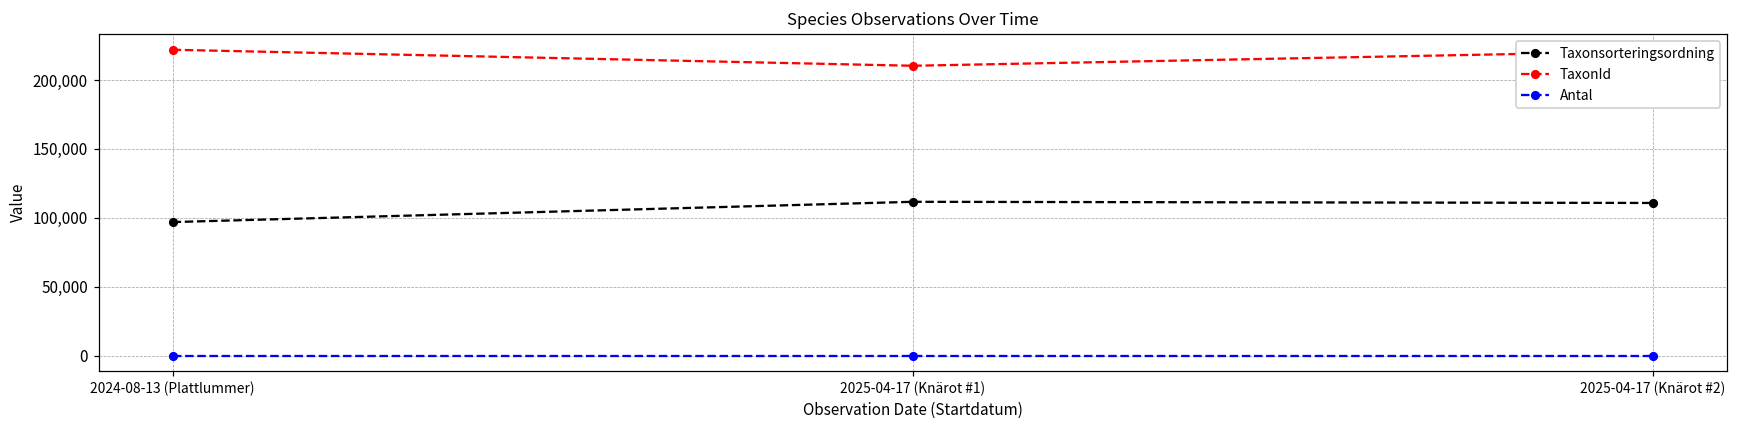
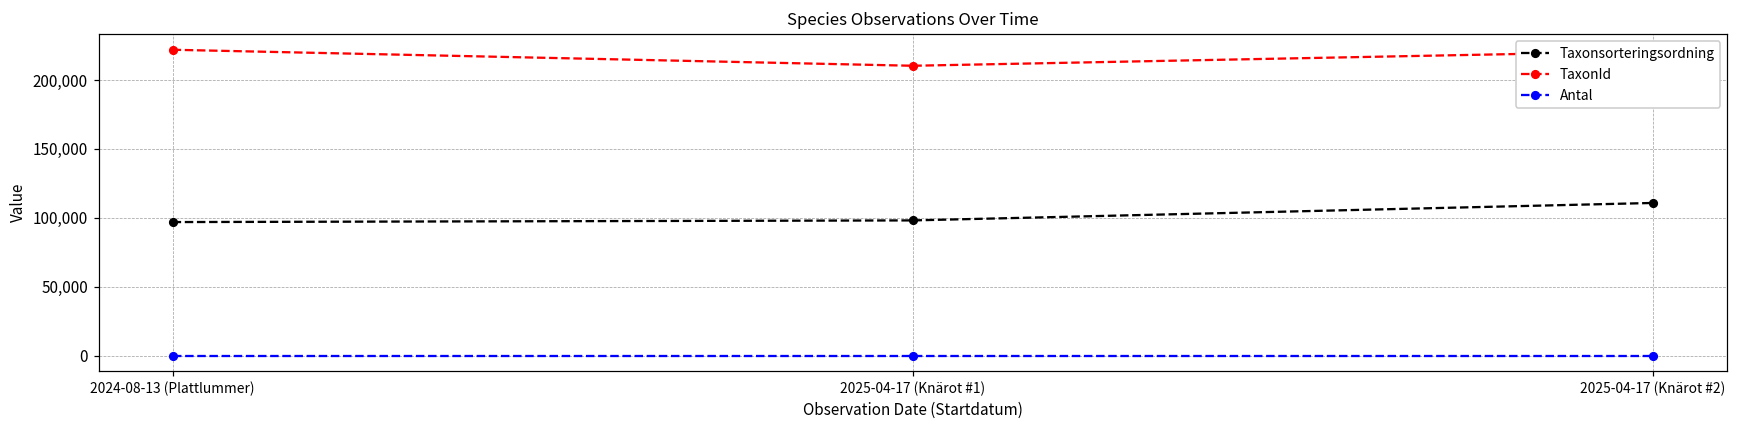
  {
    "Taxonsorteringsordning": {
      "2024-08-13 (Plattlummer)": "97,000",
-     "2025-04-17 (Knärot #1)": "112,000",
+     "2025-04-17 (Knärot #1)": "98,000",
      "2025-04-17 (Knärot #2)": "111,000"
    },
    "TaxonId": {
      "2024-08-13 (Plattlummer)": "222,000",
      "2025-04-17 (Knärot #1)": "210,000"
    },
    "Antal": {
      "2024-08-13 (Plattlummer)": "0",
      "2025-04-17 (Knärot #1)": "0",
      "2025-04-17 (Knärot #2)": "0"
    }
  }
